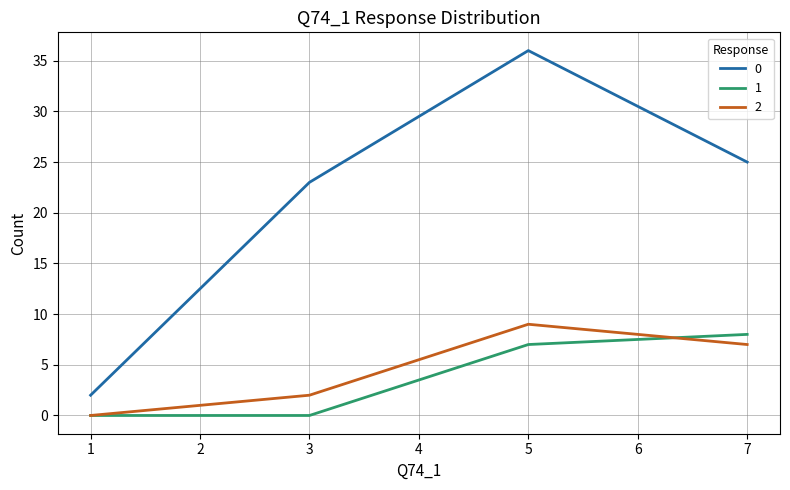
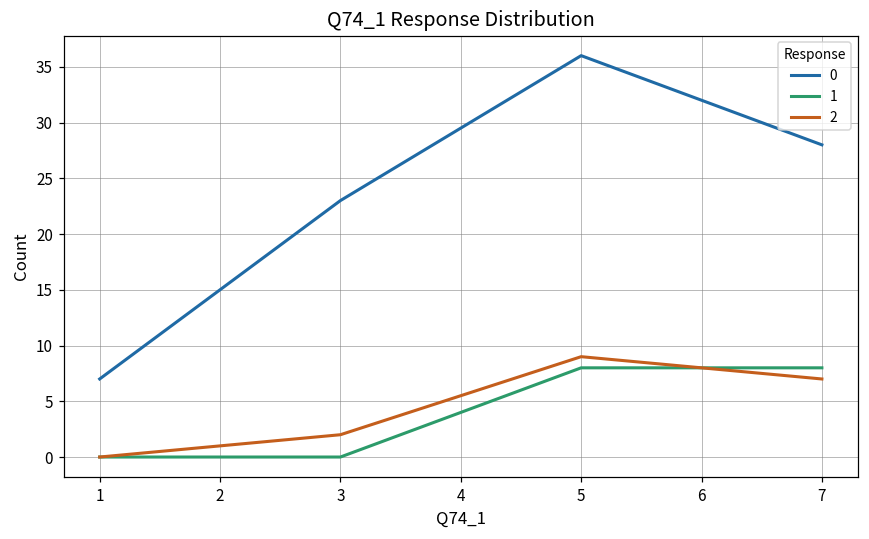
  {
    "0": {
-     "1": 2,
+     "1": 7,
      "3": 23,
      "5": 36,
-     "7": 25
+     "7": 28
    },
    "1": {
      "3": 0,
-     "5": 7,
+     "5": 8,
      "7": 8
    },
    "2": {
      "3": 2,
      "5": 9,
      "7": 7
    }
  }
